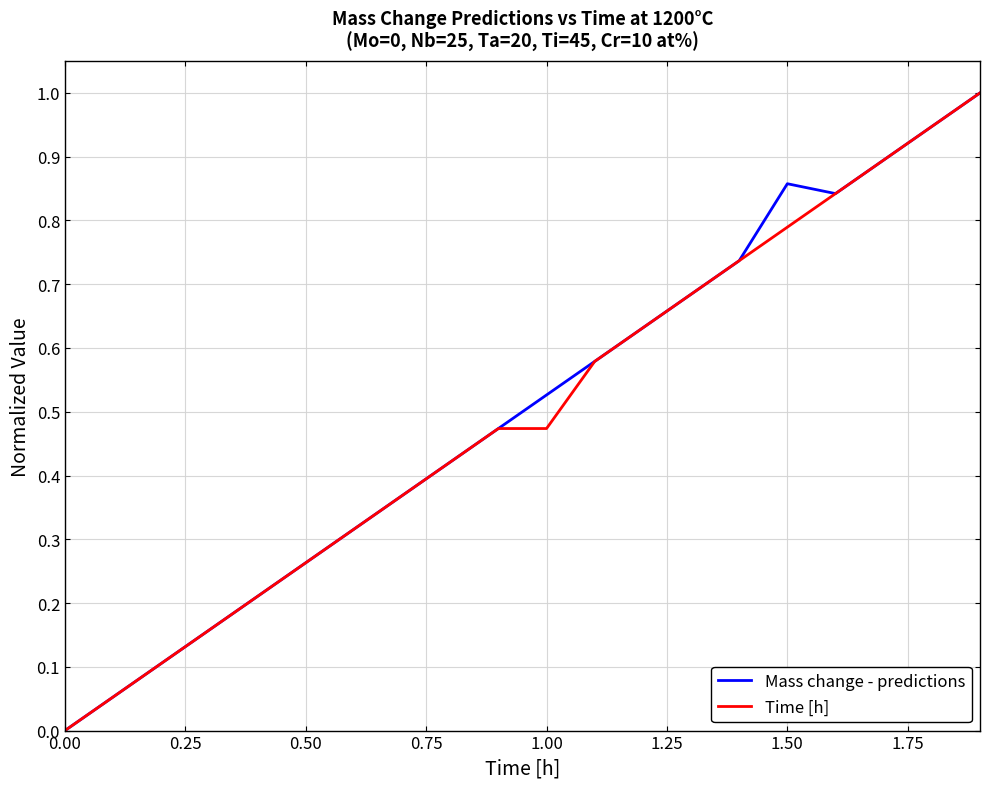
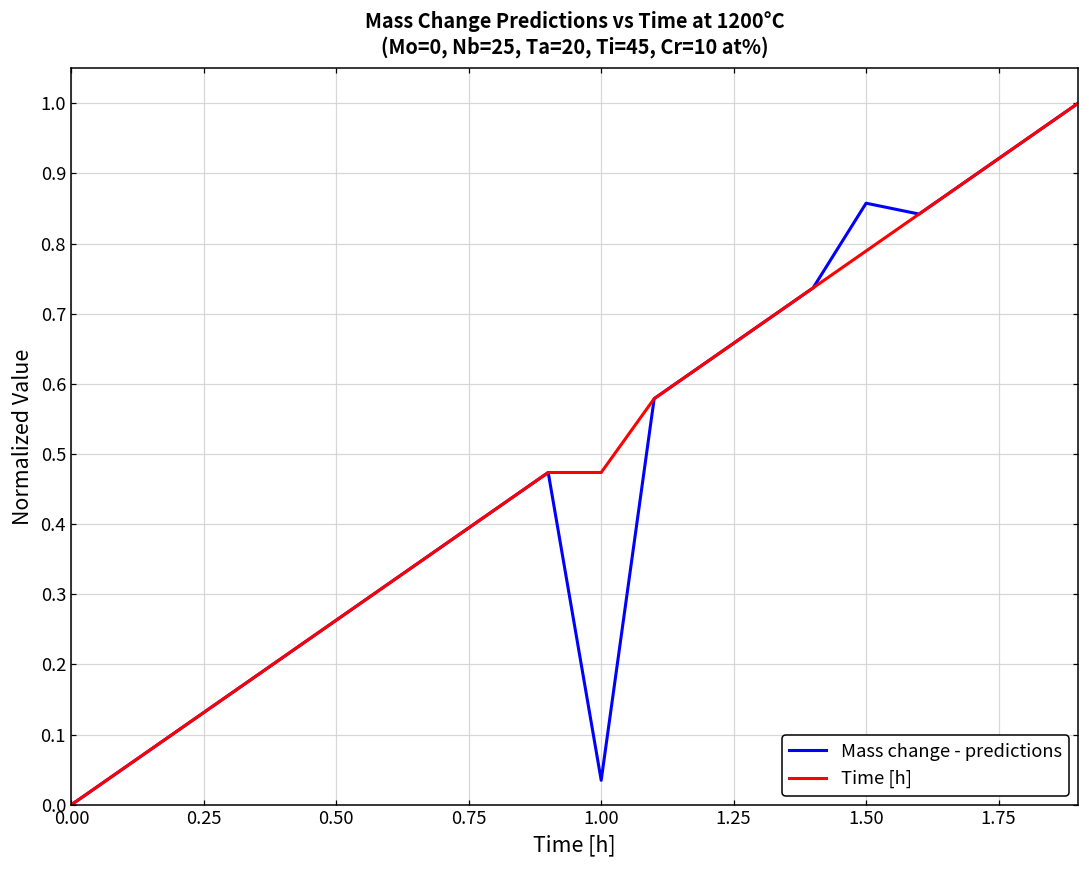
  {
    "Mass change - predictions": {
-     "1.00": 0.53,
+     "1.00": 0.03,
      "1.50": 0.86
    },
    "Time [h]": {
      "1.00": 0.47,
      "1.50": 0.79
    }
  }
